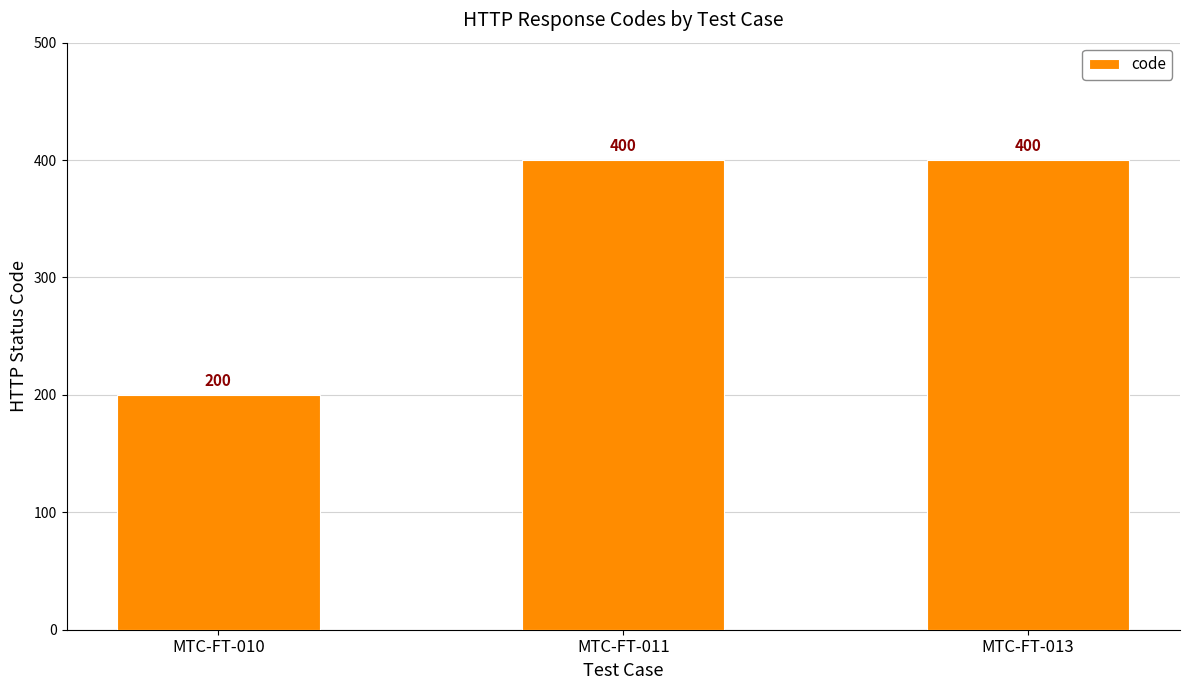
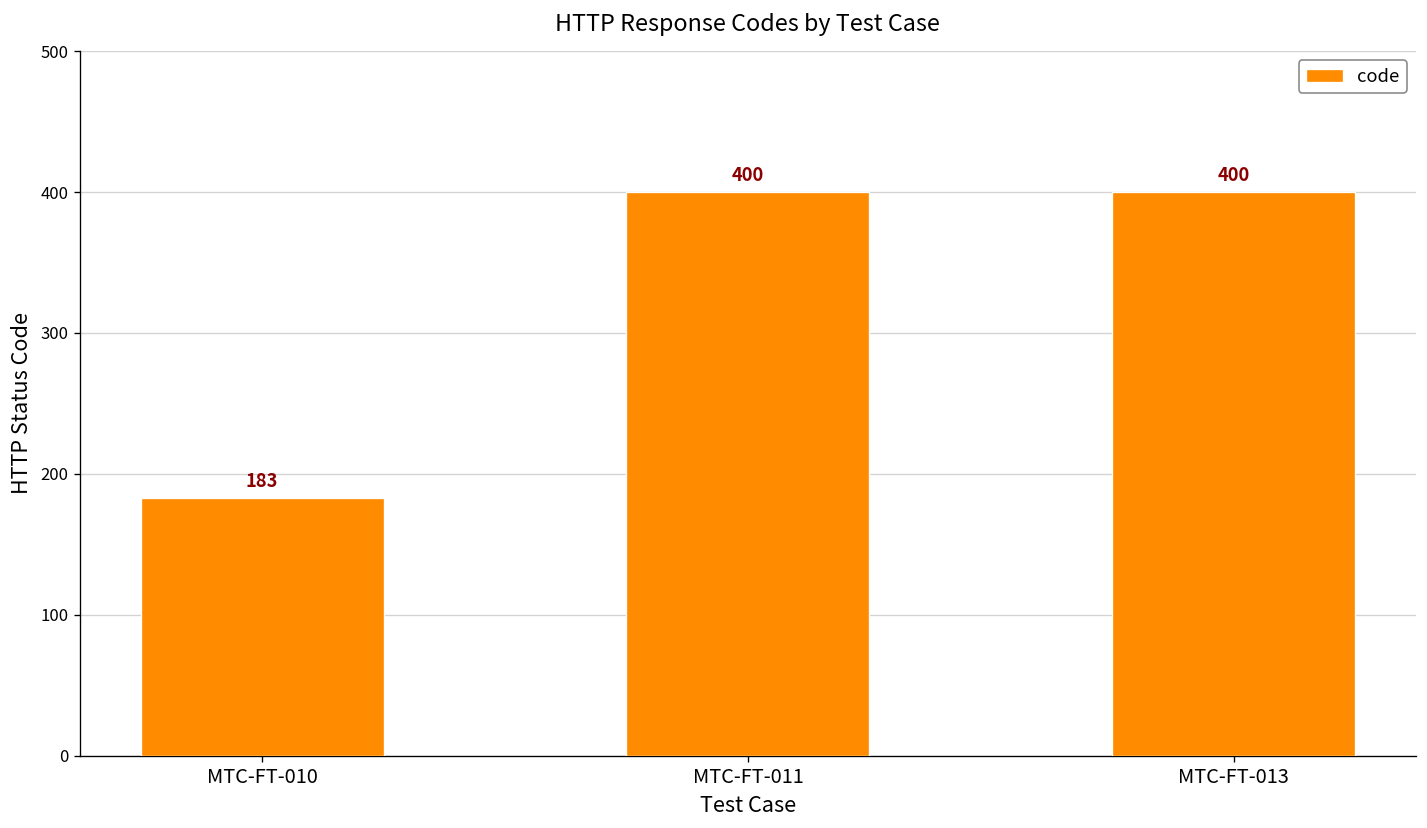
  {
-   "MTC-FT-010": 200,
+   "MTC-FT-010": 183,
    "MTC-FT-011": 400,
    "MTC-FT-013": 400
  }
